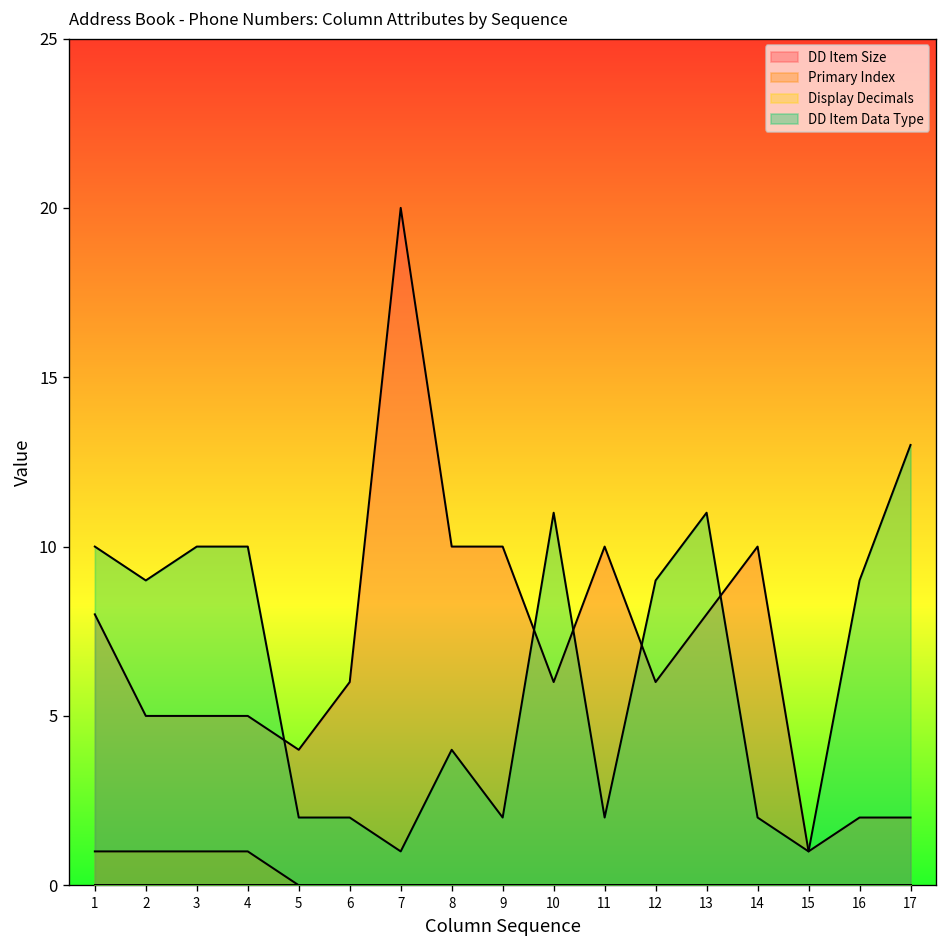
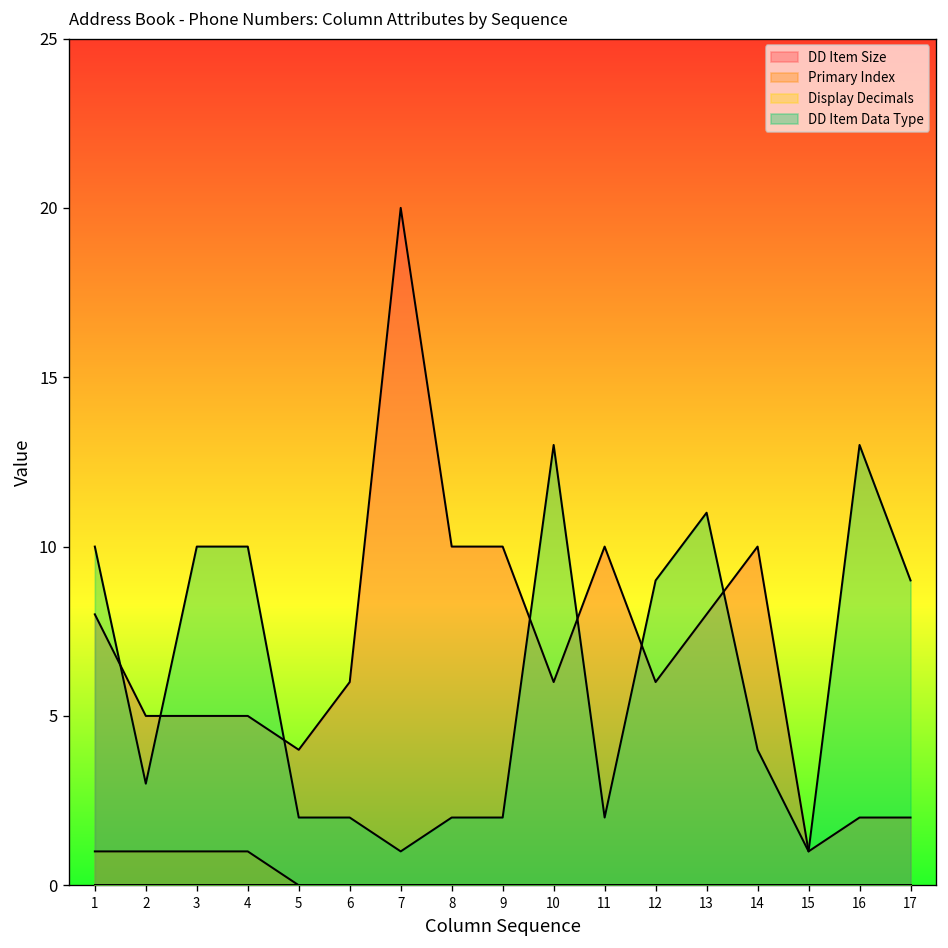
  {
    "DD Item Data Type": {
      "1": 10,
-     "2": 9,
+     "2": 3,
      "3": 10,
      "4": 10,
      "5": 2,
      "6": 2,
      "7": 1,
-     "8": 4,
+     "8": 2,
      "9": 2,
-     "10": 11,
+     "10": 13,
      "11": 2,
      "12": 9,
      "13": 11,
-     "14": 2,
-     "16": 9,
-     "17": 13
+     "14": 4,
+     "16": 13,
+     "17": 9
    }
  }
